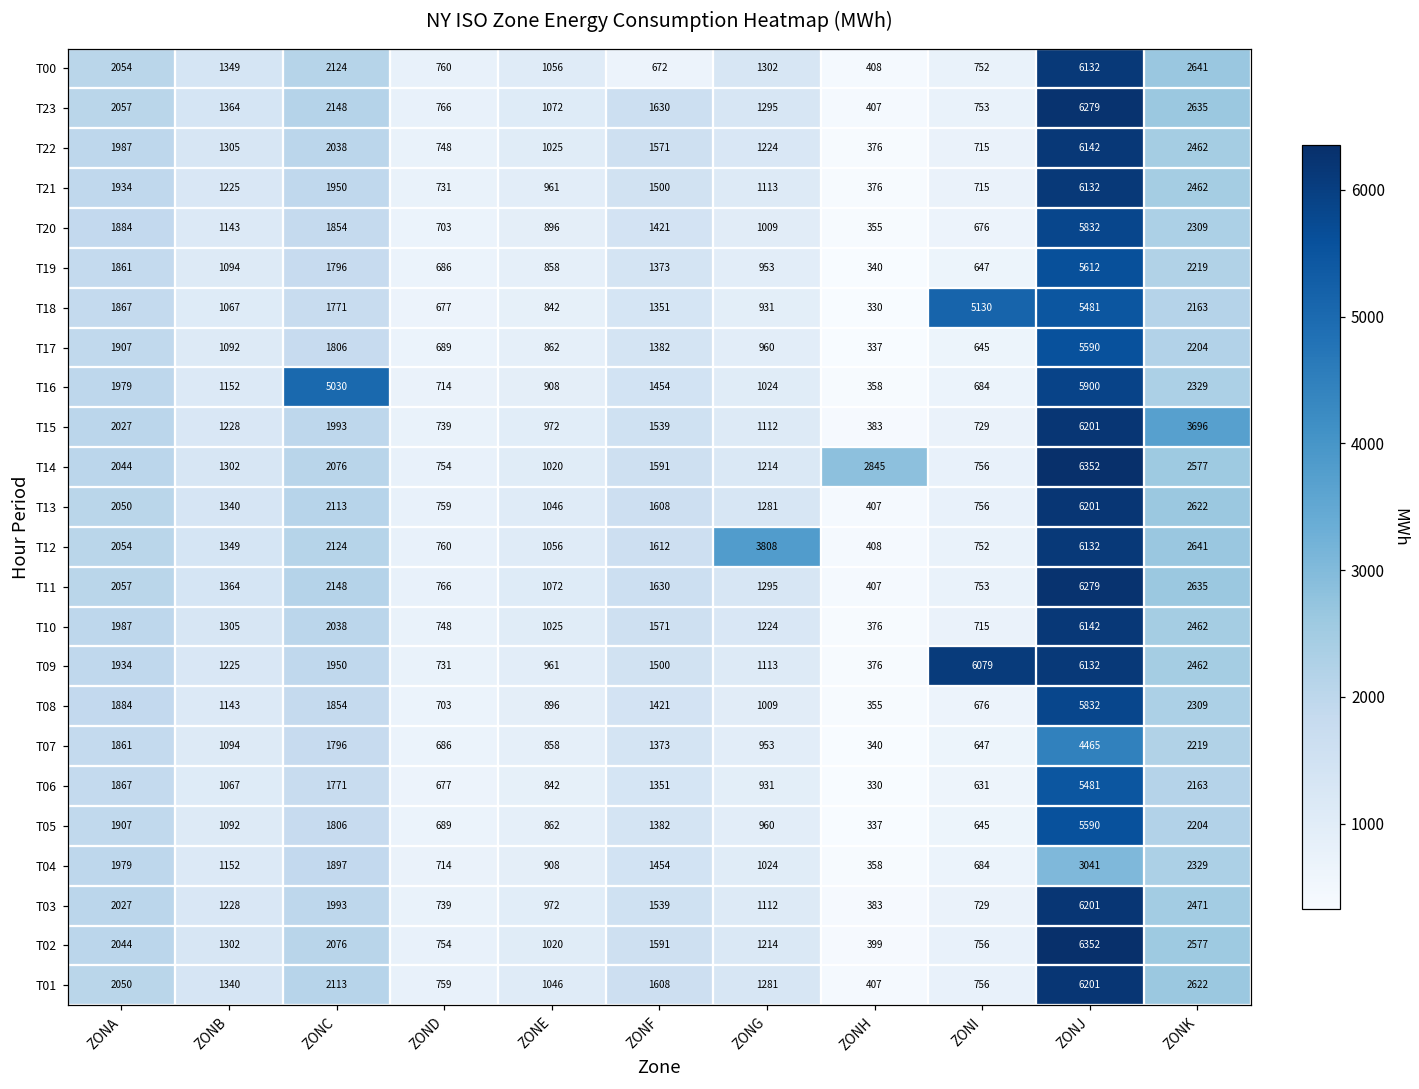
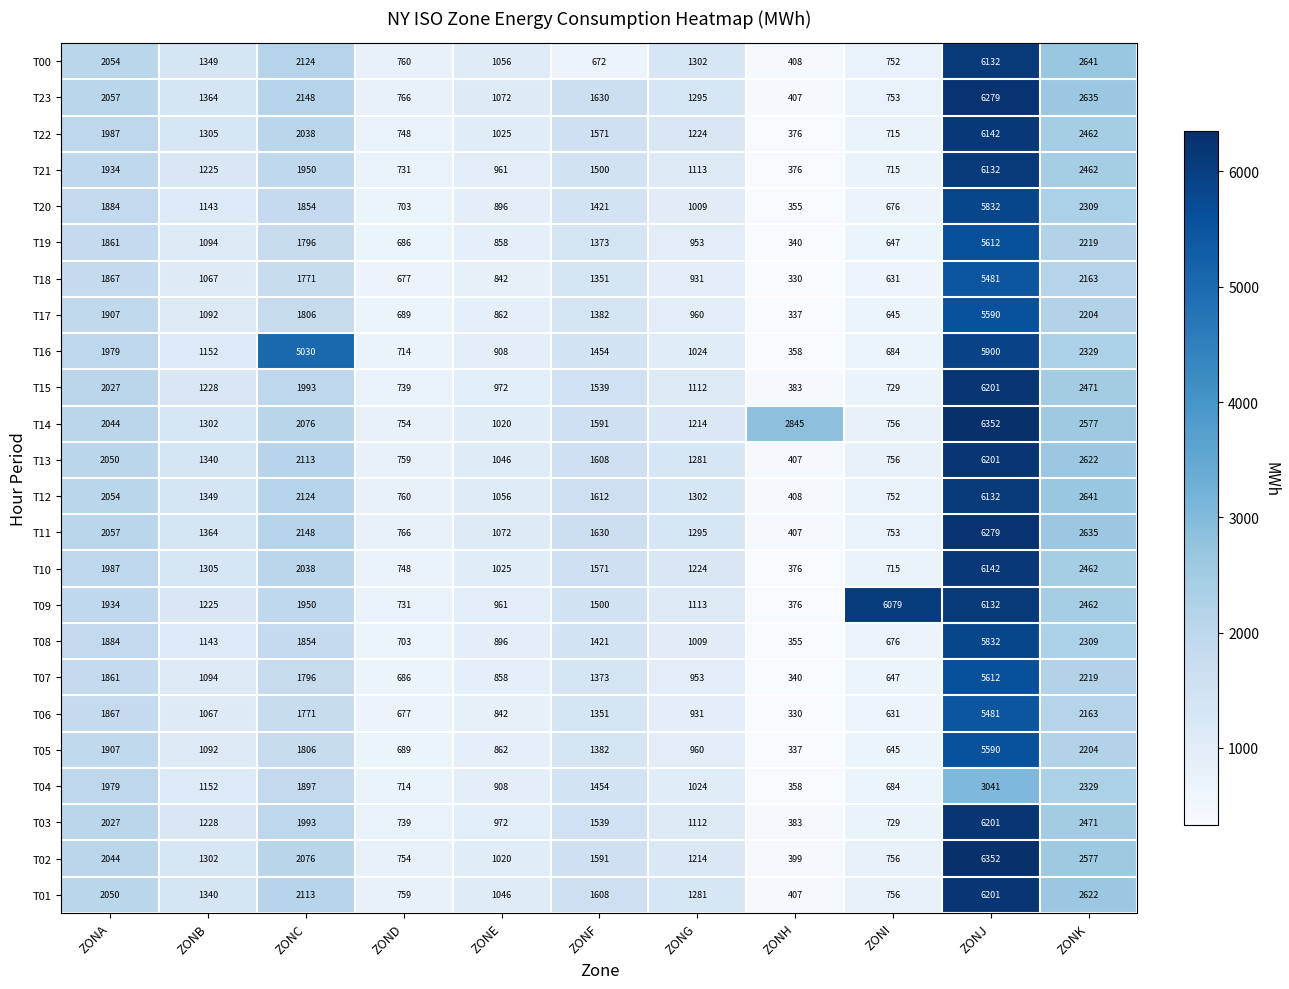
  {
    "T18": {
      "ZONA": 1867,
      "ZONB": 1067,
      "ZONC": 1771,
      "ZOND": 677,
      "ZONE": 842,
      "ZONF": 1351,
      "ZONG": 931,
      "ZONH": 330,
-     "ZONI": 5130,
+     "ZONI": 631,
      "ZONJ": 5481,
      "ZONK": 2163
    },
    "T15": {
      "ZONA": 2027,
      "ZONB": 1228,
      "ZONC": 1993,
      "ZOND": 739,
      "ZONE": 972,
      "ZONF": 1539,
      "ZONG": 1112,
      "ZONH": 383,
      "ZONI": 729,
      "ZONJ": 6201,
-     "ZONK": 3696
+     "ZONK": 2471
    },
    "T12": {
      "ZONA": 2054,
      "ZONB": 1349,
      "ZONC": 2124,
      "ZOND": 760,
      "ZONE": 1056,
      "ZONF": 1612,
-     "ZONG": 3808,
+     "ZONG": 1302,
      "ZONH": 408,
      "ZONI": 752,
      "ZONJ": 6132,
      "ZONK": 2641
    },
    "T07": {
      "ZONA": 1861,
      "ZONB": 1094,
      "ZONC": 1796,
      "ZOND": 686,
      "ZONE": 858,
      "ZONF": 1373,
      "ZONG": 953,
      "ZONH": 340,
      "ZONI": 647,
-     "ZONJ": 4465,
+     "ZONJ": 5612,
      "ZONK": 2219
    }
  }
